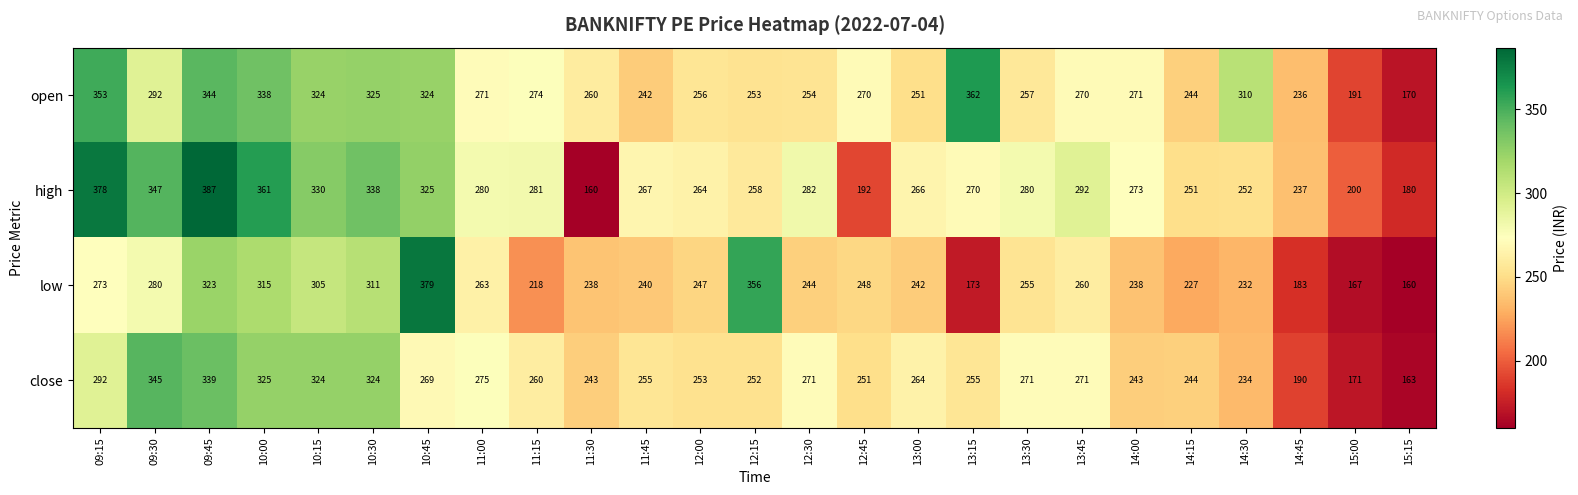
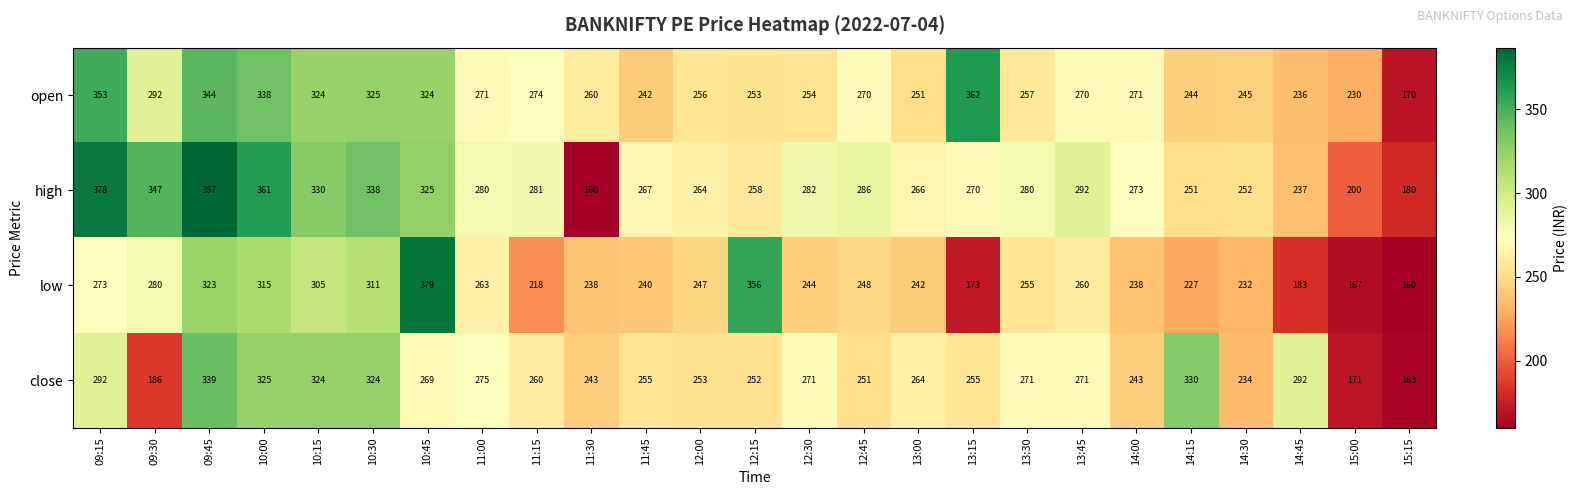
  {
    "open": {
      "09:15": 353,
      "09:30": 292,
      "09:45": 344,
      "10:00": 338,
      "10:15": 324,
      "10:30": 325,
      "10:45": 324,
      "11:00": 271,
      "11:15": 274,
      "11:30": 260,
      "11:45": 242,
      "12:00": 256,
      "12:15": 253,
      "12:30": 254,
      "12:45": 270,
      "13:00": 251,
      "13:15": 362,
      "13:30": 257,
      "13:45": 270,
      "14:00": 271,
      "14:15": 244,
-     "14:30": 310,
+     "14:30": 245,
      "14:45": 236,
-     "15:00": 191,
+     "15:00": 230,
      "15:15": 170
    },
    "high": {
      "09:15": 378,
      "09:30": 347,
      "09:45": 387,
      "10:00": 361,
      "10:15": 330,
      "10:30": 338,
      "10:45": 325,
      "11:00": 280,
      "11:15": 281,
      "11:30": 160,
      "11:45": 267,
      "12:00": 264,
      "12:15": 258,
      "12:30": 282,
-     "12:45": 192,
+     "12:45": 286,
      "13:00": 266,
      "13:15": 270,
      "13:30": 280,
      "13:45": 292,
      "14:00": 273,
      "14:15": 251,
      "14:30": 252,
      "14:45": 237,
      "15:00": 200,
      "15:15": 180
    },
    "low": {
      "09:15": 273,
      "09:30": 280,
      "09:45": 323,
      "10:00": 315,
      "10:15": 305,
      "10:30": 311,
      "10:45": 379,
      "11:00": 263,
      "11:15": 218,
      "11:30": 238,
      "11:45": 240,
      "12:00": 247,
      "12:15": 356,
      "12:30": 244,
      "12:45": 248,
      "13:00": 242,
      "13:15": 173,
      "13:30": 255,
      "13:45": 260,
      "14:00": 238,
      "14:15": 227,
      "14:30": 232,
      "14:45": 183,
      "15:00": 167,
      "15:15": 160
    },
    "close": {
      "09:15": 292,
-     "09:30": 345,
+     "09:30": 186,
      "09:45": 339,
      "10:00": 325,
      "10:15": 324,
      "10:30": 324,
      "10:45": 269,
      "11:00": 275,
      "11:15": 260,
      "11:30": 243,
      "11:45": 255,
      "12:00": 253,
      "12:15": 252,
      "12:30": 271,
      "12:45": 251,
      "13:00": 264,
      "13:15": 255,
      "13:30": 271,
      "13:45": 271,
      "14:00": 243,
-     "14:15": 244,
+     "14:15": 330,
      "14:30": 234,
-     "14:45": 190,
+     "14:45": 292,
      "15:00": 171,
      "15:15": 163
    }
  }
